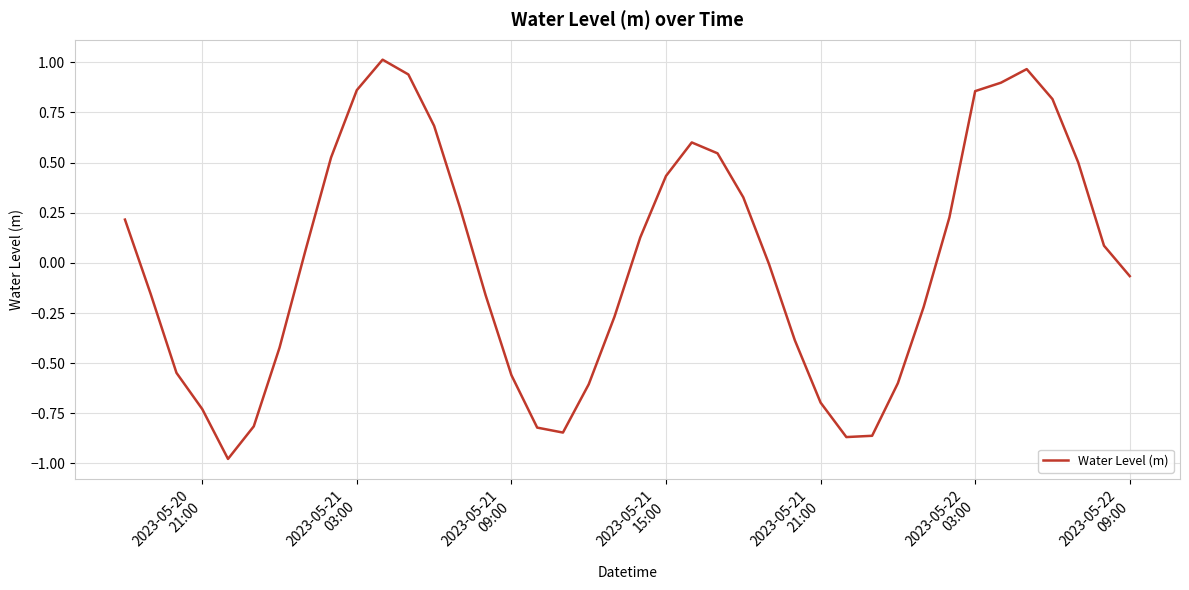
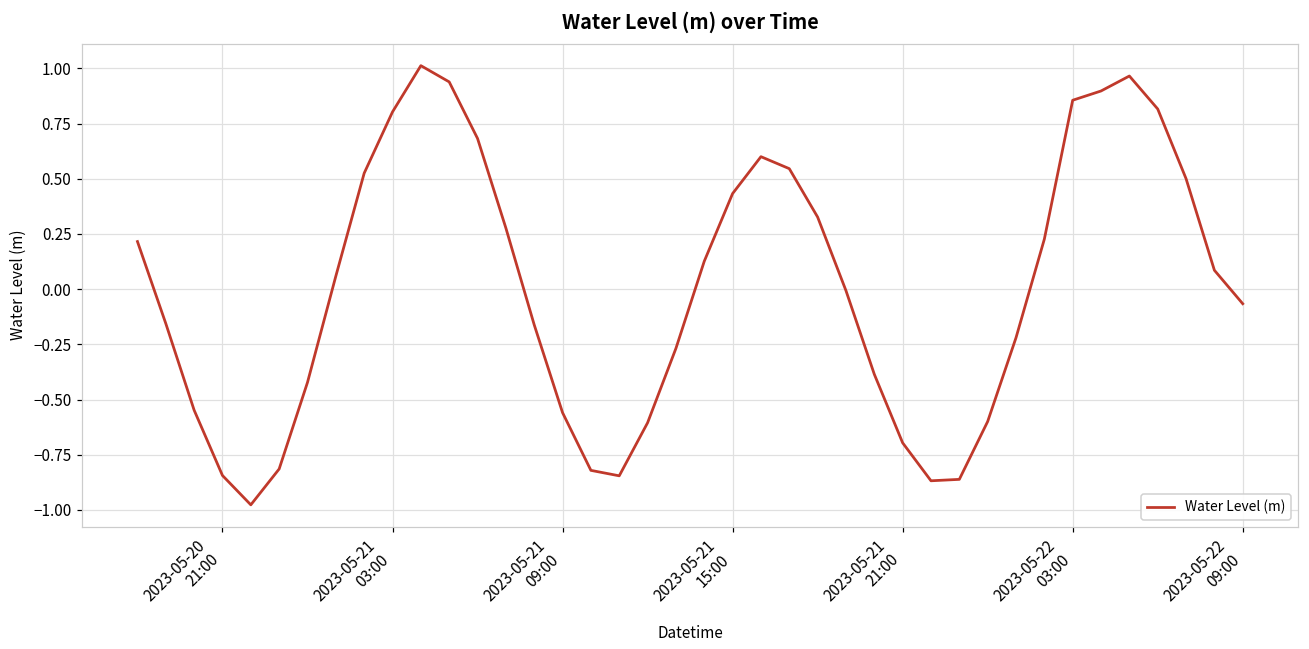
  {
-   "2023-05-20 21:00": -0.73,
-   "2023-05-21 03:00": 0.86,
+   "2023-05-20 21:00": -0.84,
+   "2023-05-21 03:00": 0.80,
    "2023-05-21 09:00": -0.56,
    "2023-05-21 15:00": 0.43,
    "2023-05-21 21:00": -0.70,
    "2023-05-22 03:00": 0.86,
    "2023-05-22 09:00": -0.07
  }
